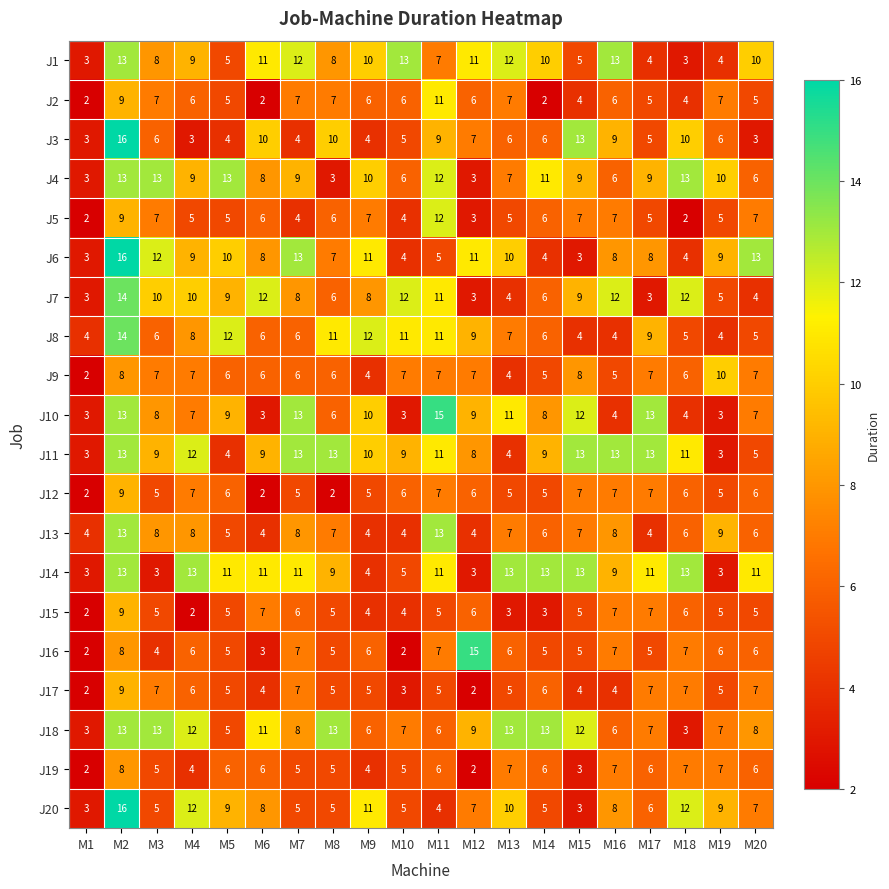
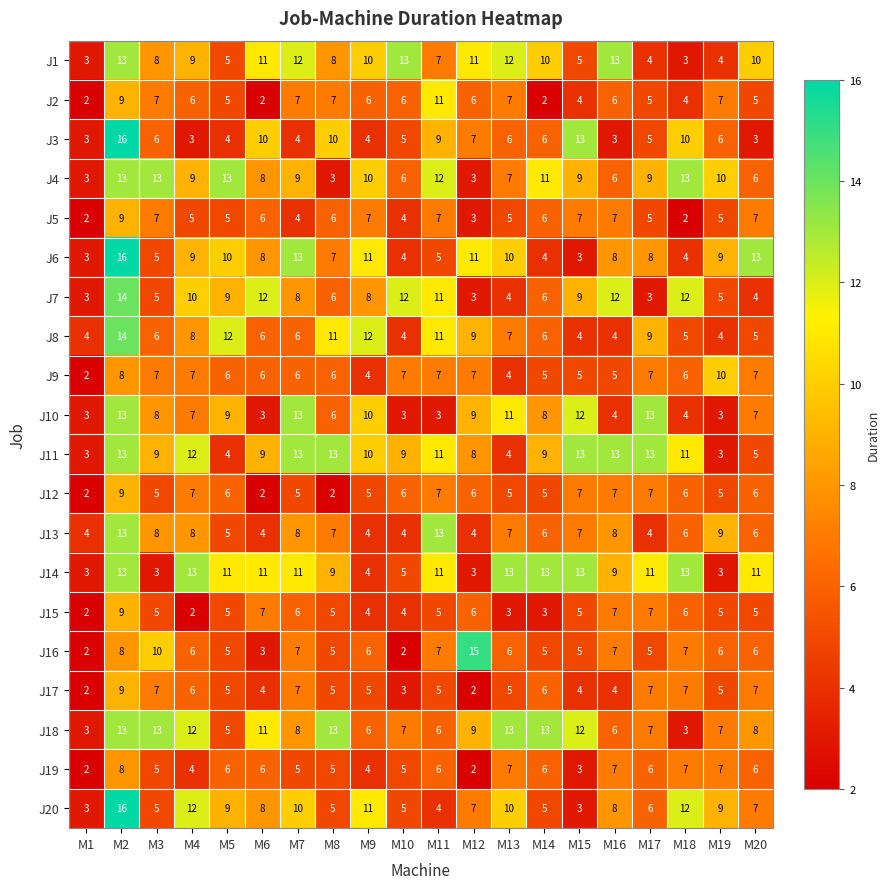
  {
    "J3": {
      "M1": 3,
      "M2": 16,
      "M3": 6,
      "M4": 3,
      "M5": 4,
      "M6": 10,
      "M7": 4,
      "M8": 10,
      "M9": 4,
      "M10": 5,
      "M11": 9,
      "M12": 7,
      "M13": 6,
      "M14": 6,
      "M15": 13,
-     "M16": 9,
+     "M16": 3,
      "M17": 5,
      "M18": 10,
      "M19": 6,
      "M20": 3
    },
    "J5": {
      "M1": 2,
      "M2": 9,
      "M3": 7,
      "M4": 5,
      "M5": 5,
      "M6": 6,
      "M7": 4,
      "M8": 6,
      "M9": 7,
      "M10": 4,
-     "M11": 12,
+     "M11": 7,
      "M12": 3,
      "M13": 5,
      "M14": 6,
      "M15": 7,
      "M16": 7,
      "M17": 5,
      "M18": 2,
      "M19": 5,
      "M20": 7
    },
    "J6": {
      "M1": 3,
      "M2": 16,
-     "M3": 12,
+     "M3": 5,
      "M4": 9,
      "M5": 10,
      "M6": 8,
      "M7": 13,
      "M8": 7,
      "M9": 11,
      "M10": 4,
      "M11": 5,
      "M12": 11,
      "M13": 10,
      "M14": 4,
      "M15": 3,
      "M16": 8,
      "M17": 8,
      "M18": 4,
      "M19": 9,
      "M20": 13
    },
    "J7": {
      "M1": 3,
      "M2": 14,
-     "M3": 10,
+     "M3": 5,
      "M4": 10,
      "M5": 9,
      "M6": 12,
      "M7": 8,
      "M8": 6,
      "M9": 8,
      "M10": 12,
      "M11": 11,
      "M12": 3,
      "M13": 4,
      "M14": 6,
      "M15": 9,
      "M16": 12,
      "M17": 3,
      "M18": 12,
      "M19": 5,
      "M20": 4
    },
    "J8": {
      "M1": 4,
      "M2": 14,
      "M3": 6,
      "M4": 8,
      "M5": 12,
      "M6": 6,
      "M7": 6,
      "M8": 11,
      "M9": 12,
-     "M10": 11,
+     "M10": 4,
      "M11": 11,
      "M12": 9,
      "M13": 7,
      "M14": 6,
      "M15": 4,
      "M16": 4,
      "M17": 9,
      "M18": 5,
      "M19": 4,
      "M20": 5
    },
    "J9": {
      "M1": 2,
      "M2": 8,
      "M3": 7,
      "M4": 7,
      "M5": 6,
      "M6": 6,
      "M7": 6,
      "M8": 6,
      "M9": 4,
      "M10": 7,
      "M11": 7,
      "M12": 7,
      "M13": 4,
      "M14": 5,
-     "M15": 8,
+     "M15": 5,
      "M16": 5,
      "M17": 7,
      "M18": 6,
      "M19": 10,
      "M20": 7
    },
    "J10": {
      "M1": 3,
      "M2": 13,
      "M3": 8,
      "M4": 7,
      "M5": 9,
      "M6": 3,
      "M7": 13,
      "M8": 6,
      "M9": 10,
      "M10": 3,
-     "M11": 15,
+     "M11": 3,
      "M12": 9,
      "M13": 11,
      "M14": 8,
      "M15": 12,
      "M16": 4,
      "M17": 13,
      "M18": 4,
      "M19": 3,
      "M20": 7
    },
    "J16": {
      "M1": 2,
      "M2": 8,
-     "M3": 4,
+     "M3": 10,
      "M4": 6,
      "M5": 5,
      "M6": 3,
      "M7": 7,
      "M8": 5,
      "M9": 6,
      "M10": 2,
      "M11": 7,
      "M12": 15,
      "M13": 6,
      "M14": 5,
      "M15": 5,
      "M16": 7,
      "M17": 5,
      "M18": 7,
      "M19": 6,
      "M20": 6
    },
    "J20": {
      "M1": 3,
      "M2": 16,
      "M3": 5,
      "M4": 12,
      "M5": 9,
      "M6": 8,
-     "M7": 5,
+     "M7": 10,
      "M8": 5,
      "M9": 11,
      "M10": 5,
      "M11": 4,
      "M12": 7,
      "M13": 10,
      "M14": 5,
      "M15": 3,
      "M16": 8,
      "M17": 6,
      "M18": 12,
      "M19": 9,
      "M20": 7
    }
  }
